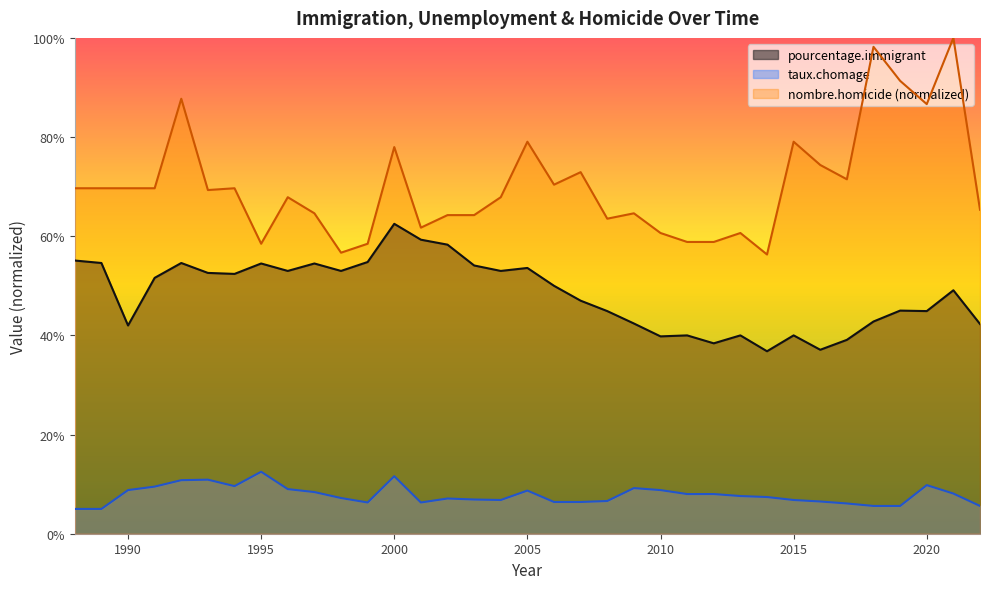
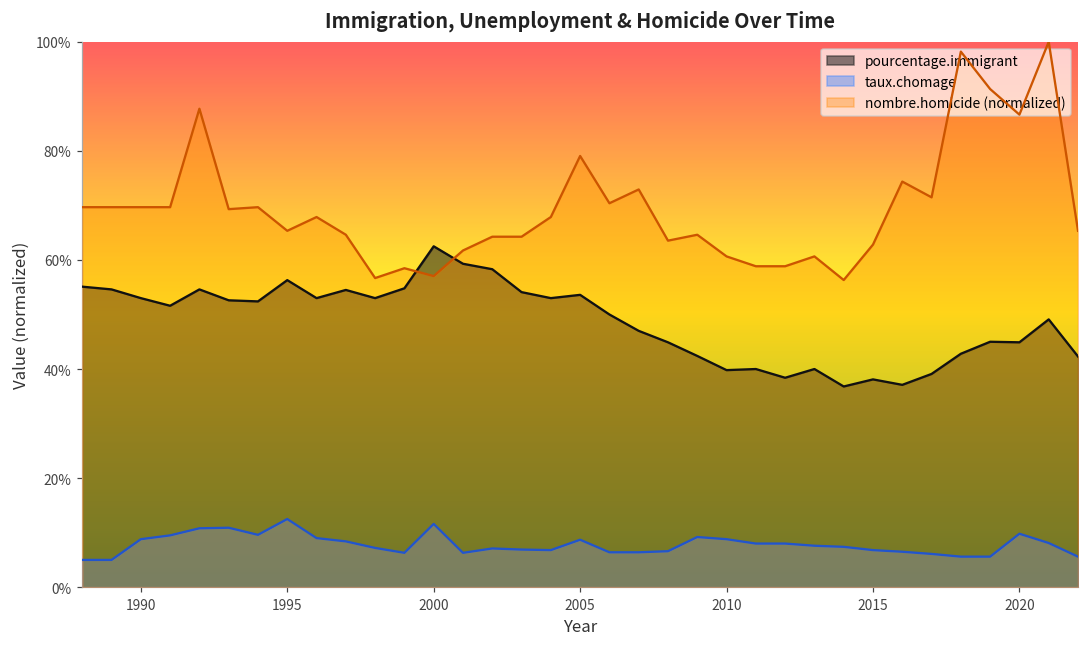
  {
    "pourcentage.immigrant": {
-     "1990": "42%",
-     "1995": "55%",
+     "1990": "53%",
+     "1995": "56%",
      "2000": "63%",
      "2005": "54%",
      "2010": "40%",
-     "2015": "40%",
+     "2015": "38%",
      "2020": "45%"
    },
    "taux.chomage": {
      "1990": "9%",
      "1995": "13%",
      "2000": "12%",
      "2005": "9%",
      "2010": "9%",
      "2015": "7%",
      "2020": "10%"
    },
    "nombre.homicide (normalized)": {
      "1990": "70%",
-     "1995": "58%",
-     "2000": "78%",
+     "1995": "65%",
+     "2000": "57%",
      "2005": "79%",
      "2010": "61%",
-     "2015": "79%"
+     "2015": "63%"
    }
  }
